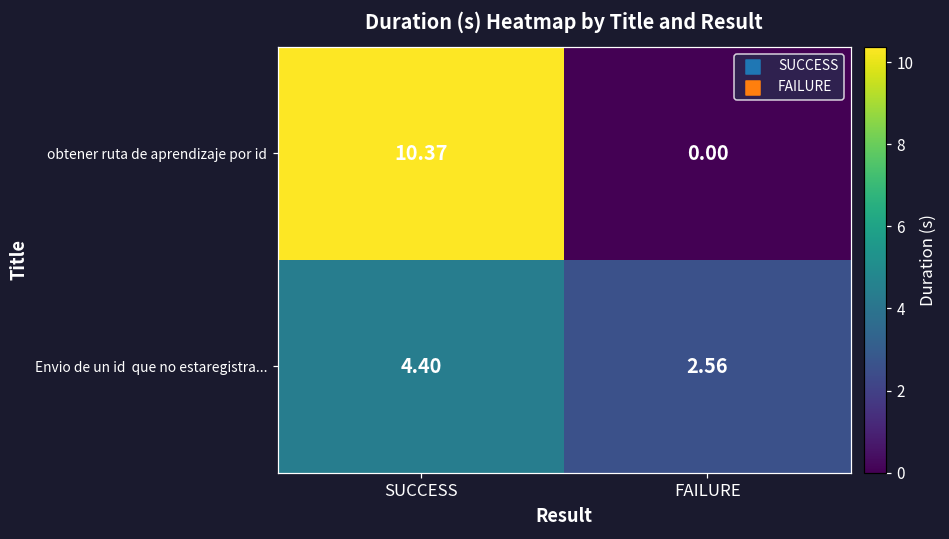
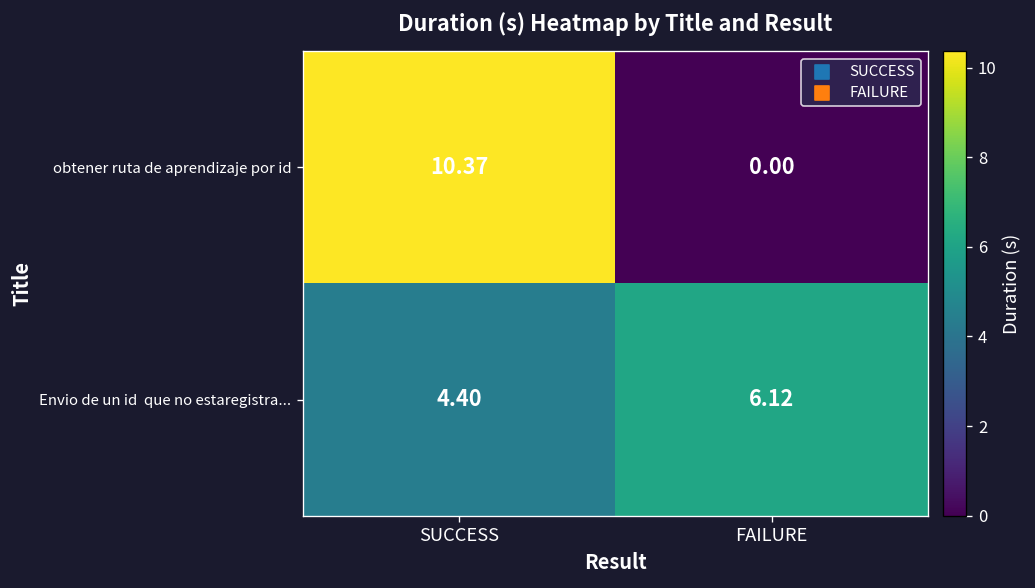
  {
    "obtener ruta de aprendizaje por id": {
      "SUCCESS": 10.37,
      "FAILURE": 0.00
    },
    "Envio de un id que no estaregistra...": {
      "SUCCESS": 4.40,
-     "FAILURE": 2.56
+     "FAILURE": 6.12
    }
  }
